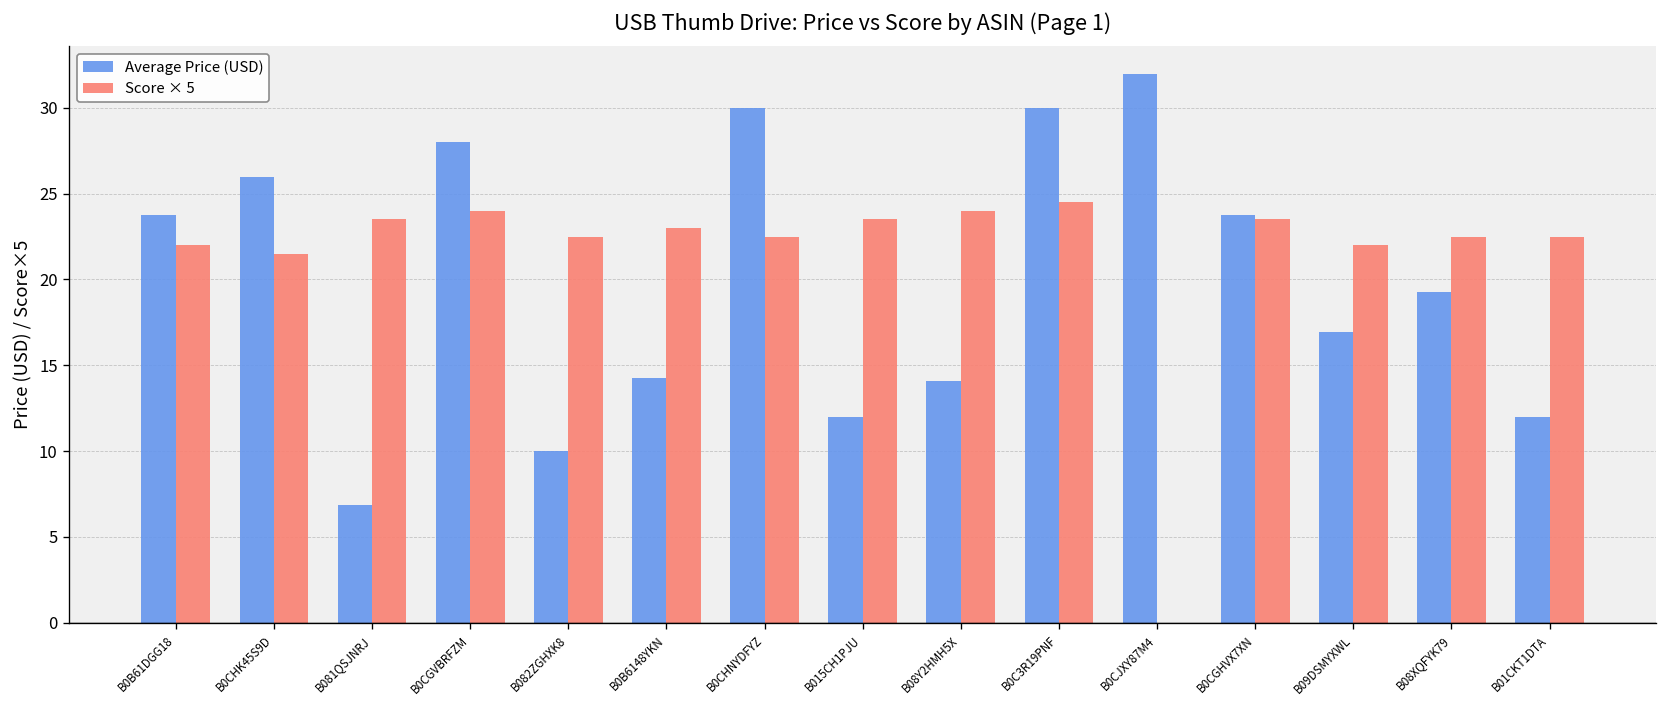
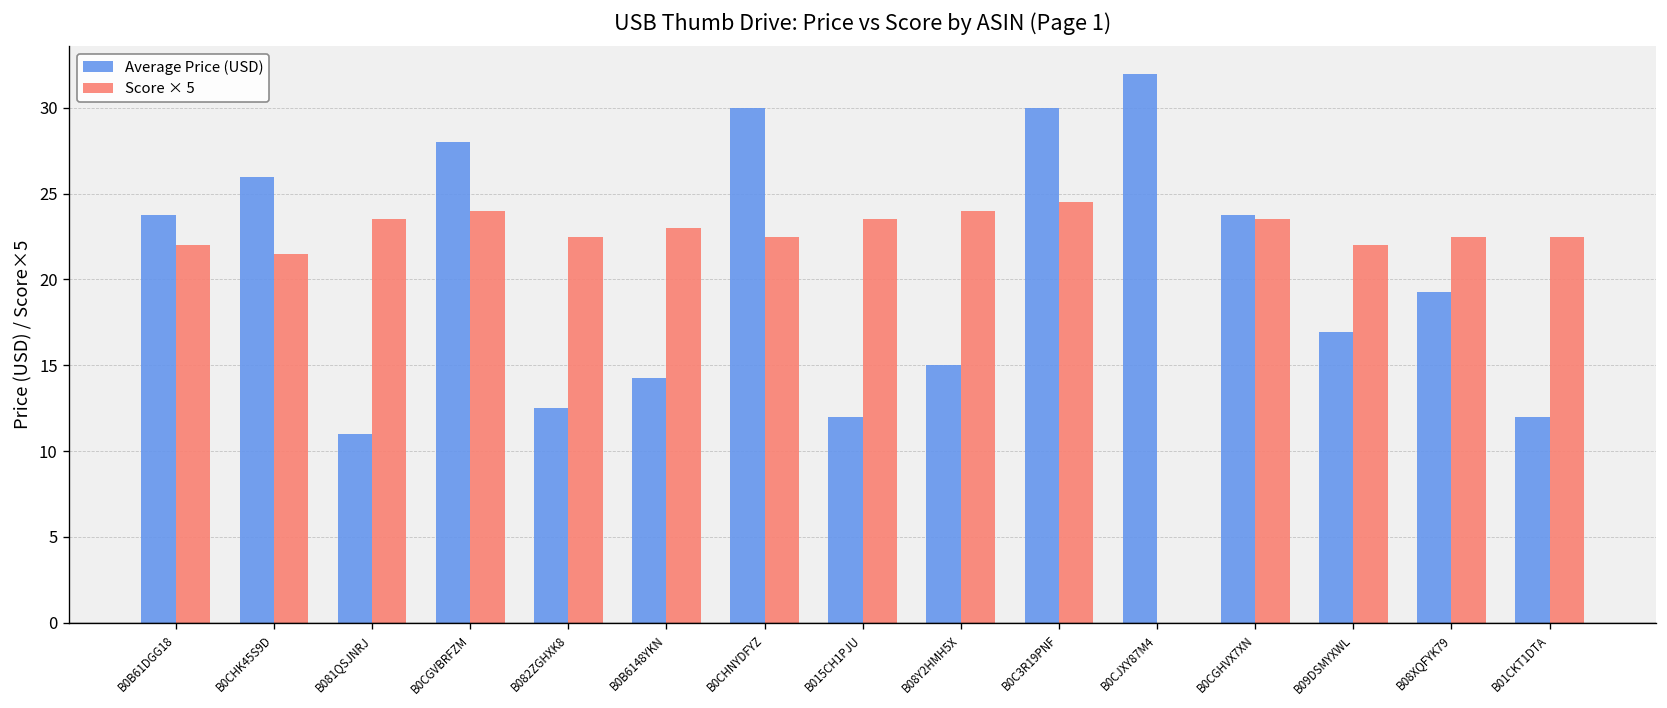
  {
    "Average Price (USD)": {
      "B0B61DGG18": 23.8,
      "B0CHK45S9D": 26.0,
-     "B081QSJNRJ": 6.9,
+     "B081QSJNRJ": 11.0,
      "B0CGVBRFZM": 28.0,
-     "B082ZGHXK8": 10.0,
+     "B082ZGHXK8": 12.5,
      "B0B6148YKN": 14.3,
      "B0CHNYDFYZ": 30.0,
      "B015CH1PJU": 12.0,
-     "B08Y2HMH5X": 14.1,
+     "B08Y2HMH5X": 15.0,
      "B0C3R19PNF": 30.0,
      "B0CJXY87M4": 32.0,
      "B0CGHVX7XN": 23.8,
      "B09DSMYXWL": 17.0,
      "B08XQFYK79": 19.3,
      "B01CKT1DTA": 12.0
    },
    "Score × 5": {
      "B0B61DGG18": 22.0,
      "B0CHK45S9D": 21.5,
      "B081QSJNRJ": 23.5,
      "B0CGVBRFZM": 24.0,
      "B082ZGHXK8": 22.5,
      "B0B6148YKN": 23.0,
      "B0CHNYDFYZ": 22.5,
      "B015CH1PJU": 23.5,
      "B08Y2HMH5X": 24.0,
      "B0C3R19PNF": 24.5,
      "B0CJXY87M4": 0.0,
      "B0CGHVX7XN": 23.5,
      "B09DSMYXWL": 22.0,
      "B08XQFYK79": 22.5,
      "B01CKT1DTA": 22.5
    }
  }
